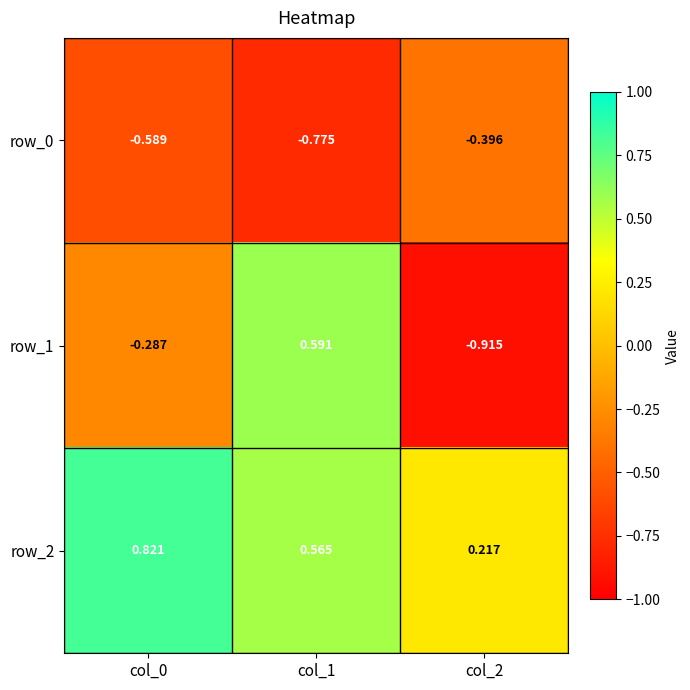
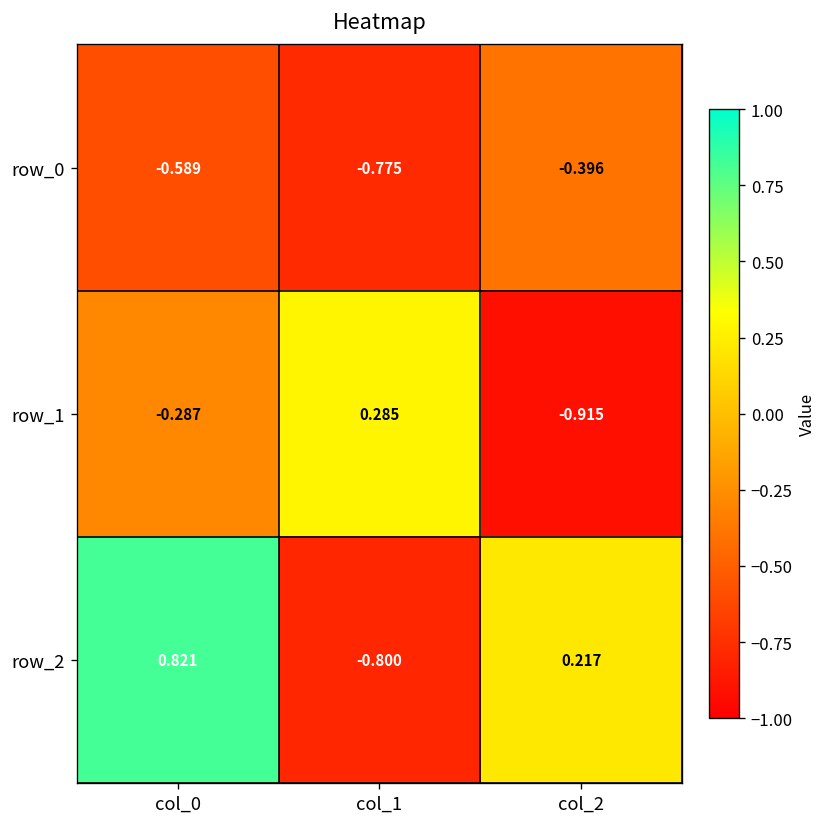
  {
    "row_0": {
      "col_0": -0.589,
      "col_1": -0.775,
      "col_2": -0.396
    },
    "row_1": {
      "col_0": -0.287,
-     "col_1": 0.591,
+     "col_1": 0.285,
      "col_2": -0.915
    },
    "row_2": {
      "col_0": 0.821,
-     "col_1": 0.565,
+     "col_1": -0.800,
      "col_2": 0.217
    }
  }
